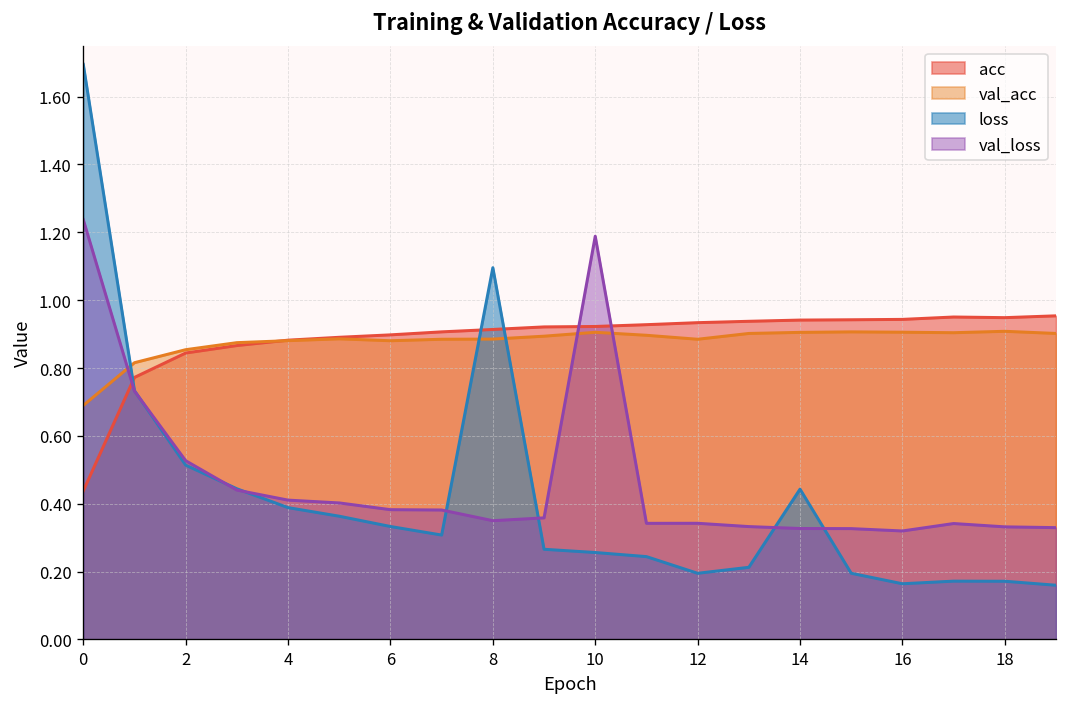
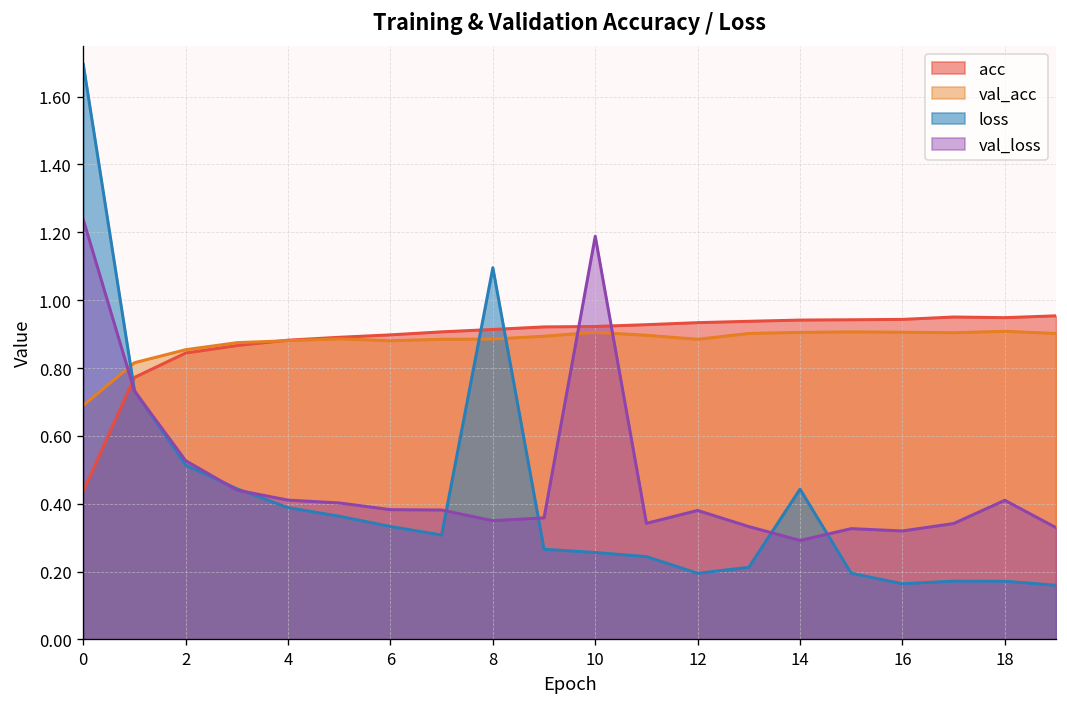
  {
    "loss": {
      "0": 1.69,
      "2": 0.51,
      "4": 0.39,
      "6": 0.33,
      "8": 1.10,
      "10": 0.26,
      "12": 0.20,
      "14": 0.44,
      "16": 0.16,
      "18": 0.17
    },
    "val_loss": {
      "0": 1.24,
      "2": 0.53,
      "4": 0.41,
      "6": 0.38,
      "8": 0.35,
      "10": 1.19,
-     "12": 0.34,
-     "14": 0.33,
+     "12": 0.38,
+     "14": 0.29,
      "16": 0.32,
-     "18": 0.33
+     "18": 0.41
    }
  }
